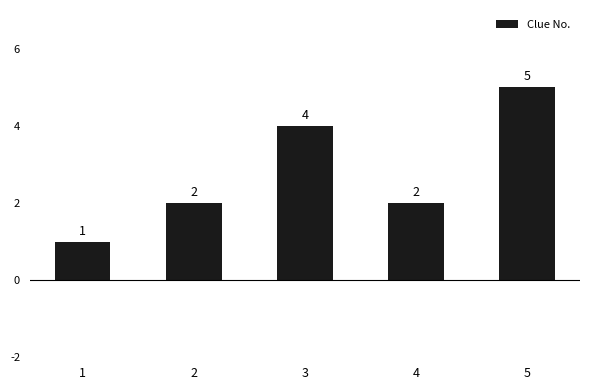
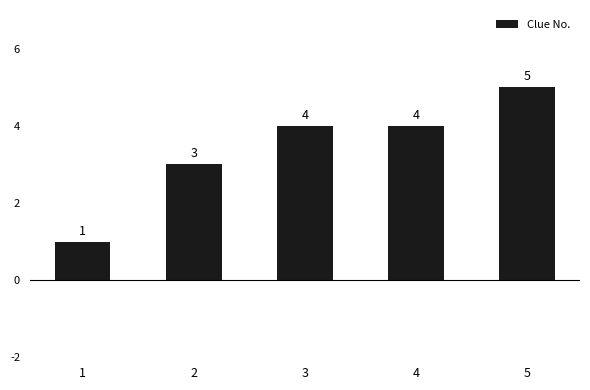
  {
    "1": 1,
-   "2": 2,
+   "2": 3,
    "3": 4,
-   "4": 2,
+   "4": 4,
    "5": 5
  }
